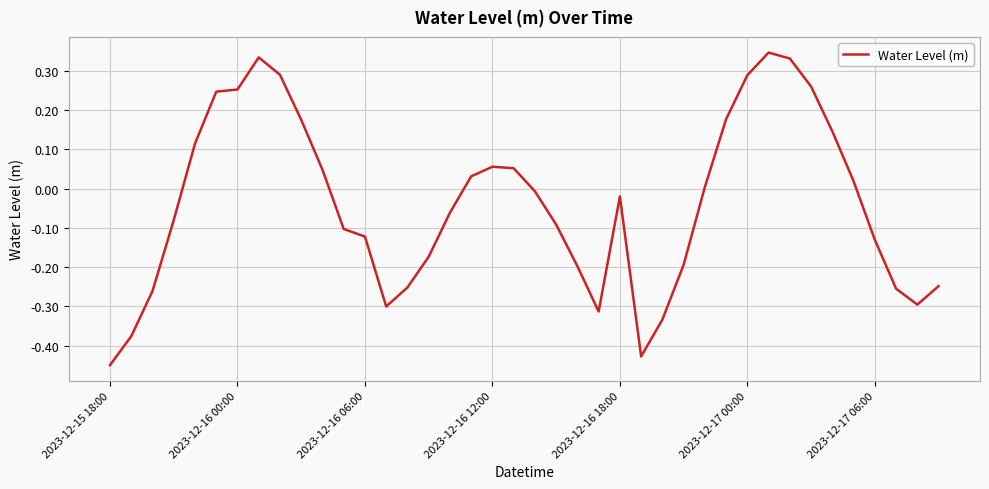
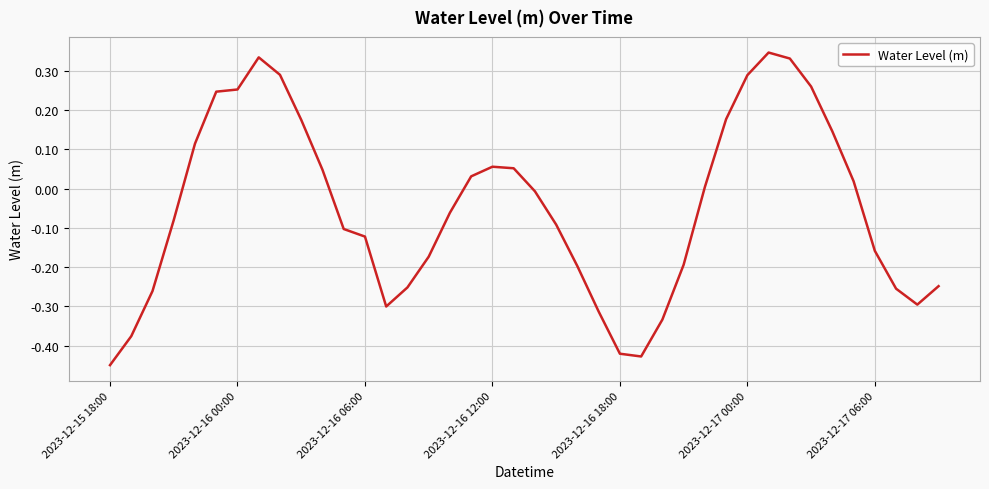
  {
    "2023-12-15 18:00": -0.45,
    "2023-12-16 00:00": 0.25,
    "2023-12-16 06:00": -0.12,
    "2023-12-16 12:00": 0.06,
-   "2023-12-16 18:00": -0.02,
+   "2023-12-16 18:00": -0.42,
    "2023-12-17 00:00": 0.29,
-   "2023-12-17 06:00": -0.13
+   "2023-12-17 06:00": -0.16
  }
